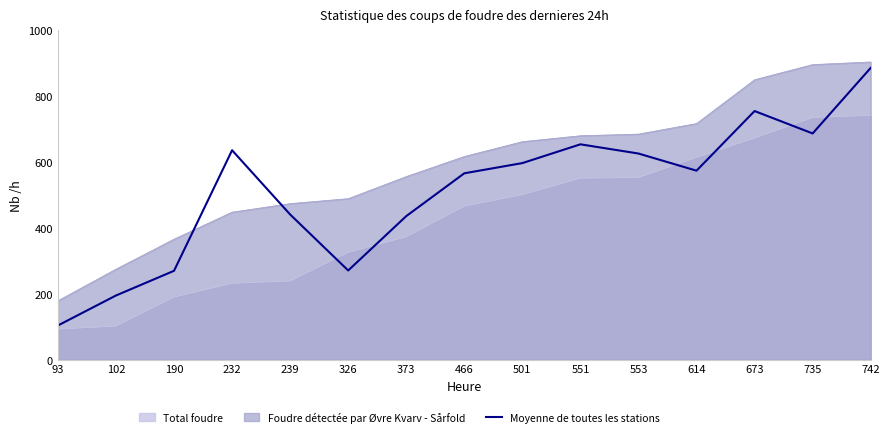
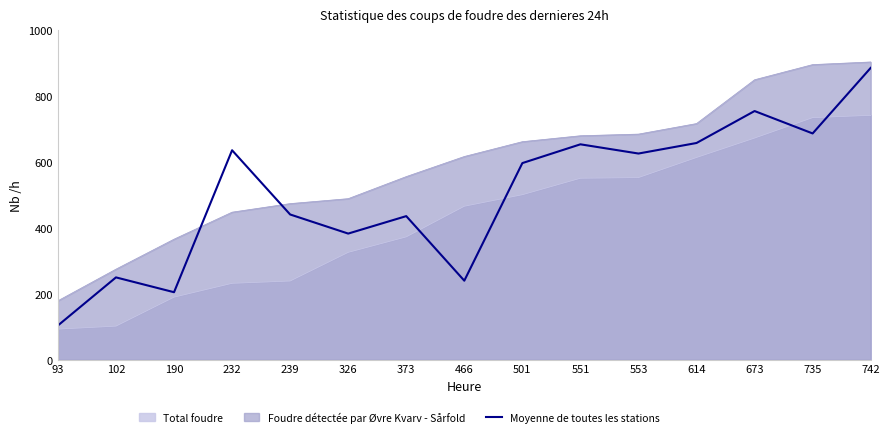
  {
    "Moyenne de toutes les stations": {
      "93": 100,
-     "102": 200,
-     "190": 270,
+     "102": 250,
+     "190": 210,
      "232": 640,
      "239": 440,
-     "326": 270,
+     "326": 380,
      "373": 440,
-     "466": 570,
+     "466": 240,
      "501": 600,
      "551": 650,
      "553": 630,
-     "614": 570,
+     "614": 660,
      "673": 760,
      "735": 690,
      "742": 890
    }
  }
